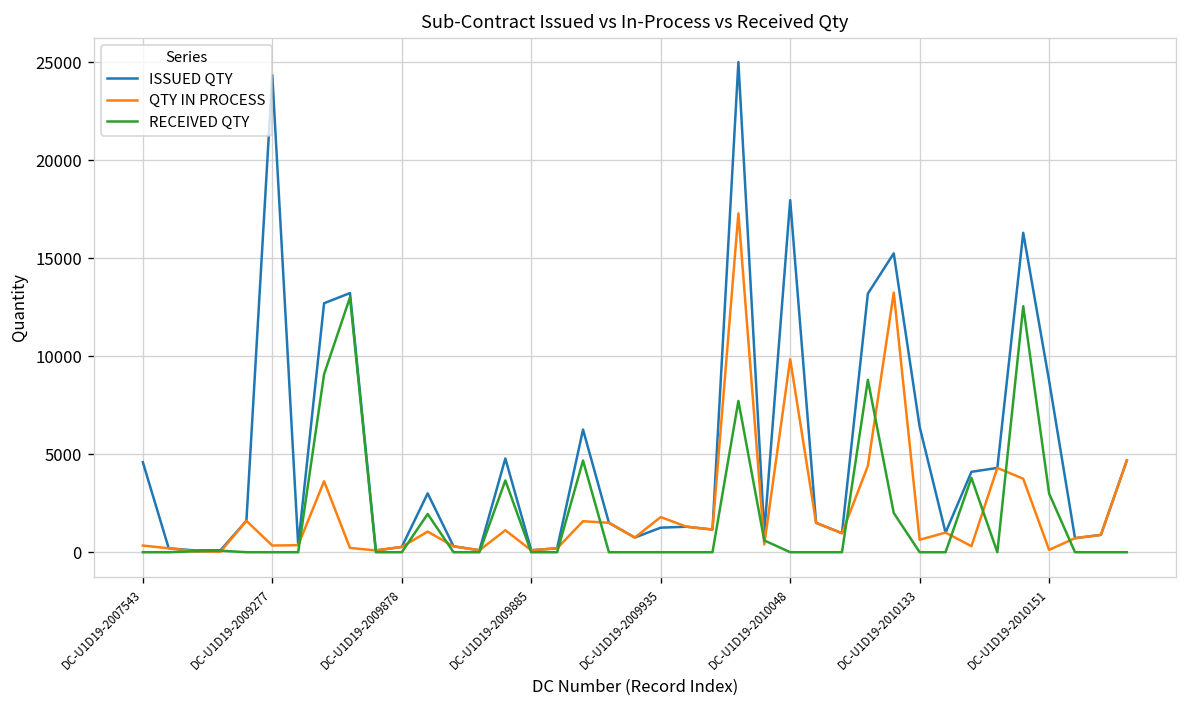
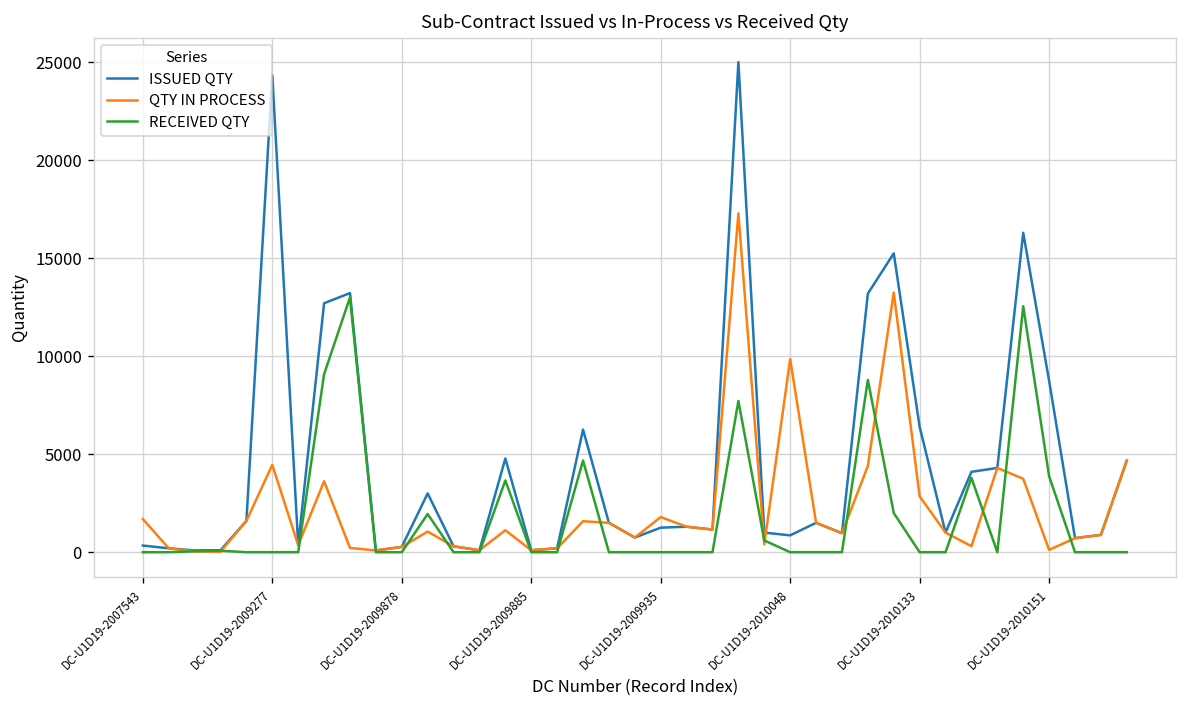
  {
    "ISSUED QTY": {
-     "DC-U1D19-2007543": 4600,
+     "DC-U1D19-2007543": 300,
      "DC-U1D19-2009277": 24300,
      "DC-U1D19-2009935": 1300,
-     "DC-U1D19-2010048": 18000,
+     "DC-U1D19-2010048": 900,
      "DC-U1D19-2010133": 6400,
      "DC-U1D19-2010151": 8700
    },
    "QTY IN PROCESS": {
-     "DC-U1D19-2007543": 300,
-     "DC-U1D19-2009277": 300,
+     "DC-U1D19-2007543": 1700,
+     "DC-U1D19-2009277": 4500,
      "DC-U1D19-2009935": 1800,
      "DC-U1D19-2010048": 9800,
-     "DC-U1D19-2010133": 600,
+     "DC-U1D19-2010133": 2900,
      "DC-U1D19-2010151": 100
    },
    "RECEIVED QTY": {
      "DC-U1D19-2007543": 0,
      "DC-U1D19-2009277": 0,
      "DC-U1D19-2009878": 0,
      "DC-U1D19-2009935": 0,
      "DC-U1D19-2010048": 0,
      "DC-U1D19-2010133": 0,
-     "DC-U1D19-2010151": 3000
+     "DC-U1D19-2010151": 3900
    }
  }
